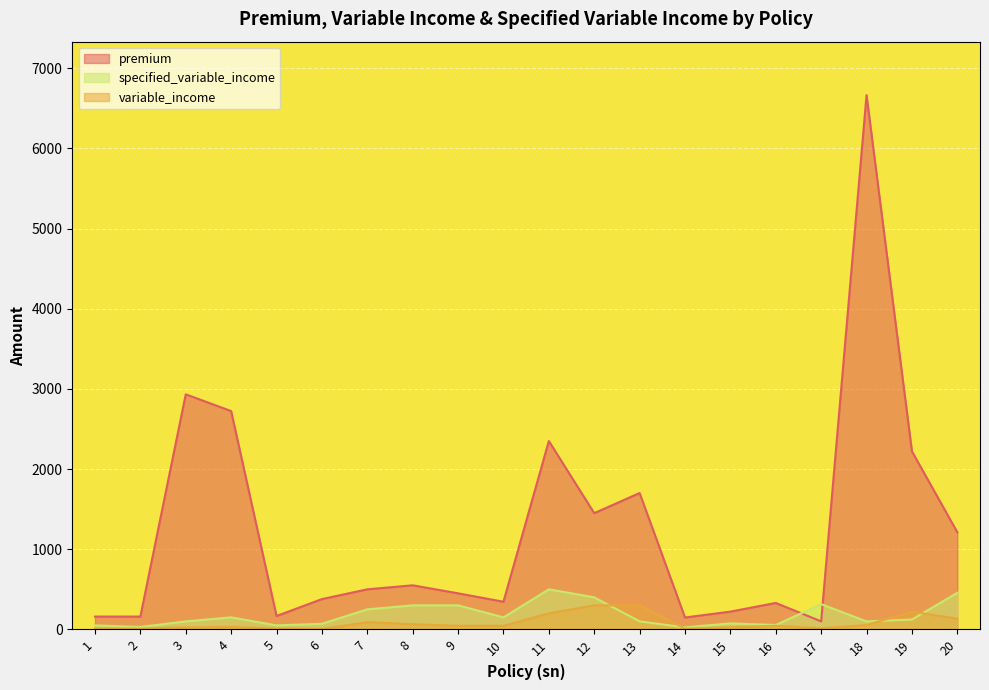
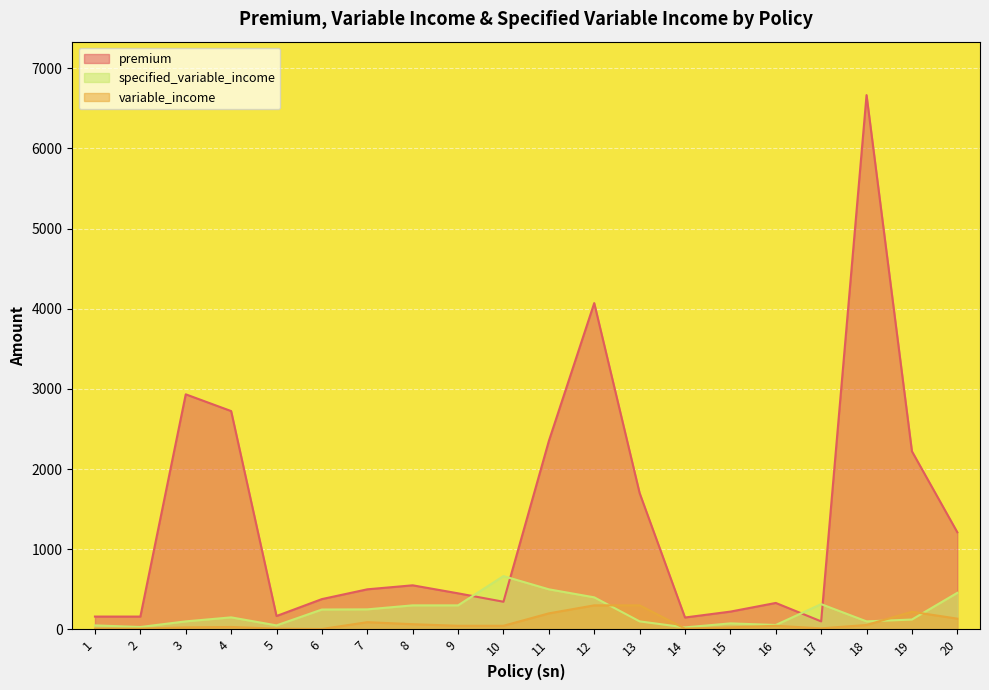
  {
    "premium": {
      "1": 200,
      "2": 200,
      "3": 2900,
      "4": 2700,
      "5": 200,
      "6": 400,
      "7": 500,
      "8": 600,
      "9": 500,
      "10": 300,
      "11": 2400,
-     "12": 1500,
+     "12": 4100,
      "13": 1700,
      "14": 100,
      "15": 200,
      "16": 300,
      "17": 100,
      "18": 6700,
      "19": 2200,
      "20": 1200
    },
    "specified_variable_income": {
      "1": 100,
      "3": 100,
      "4": 200,
      "5": 100,
-     "6": 100,
+     "6": 200,
      "7": 300,
      "8": 300,
      "9": 300,
-     "10": 200,
+     "10": 700,
      "11": 500,
      "12": 400,
      "13": 100,
      "15": 100,
      "17": 300,
      "18": 100,
      "19": 100,
      "20": 500
    },
    "variable_income": {
      "1": 0,
      "3": 0,
      "4": 0,
      "5": 0,
      "6": 0,
      "7": 100,
      "8": 100,
      "9": 0,
      "10": 0,
      "11": 200,
      "12": 300,
      "13": 300,
      "15": 0,
      "17": 0,
      "18": 100,
      "19": 200,
      "20": 100
    }
  }
